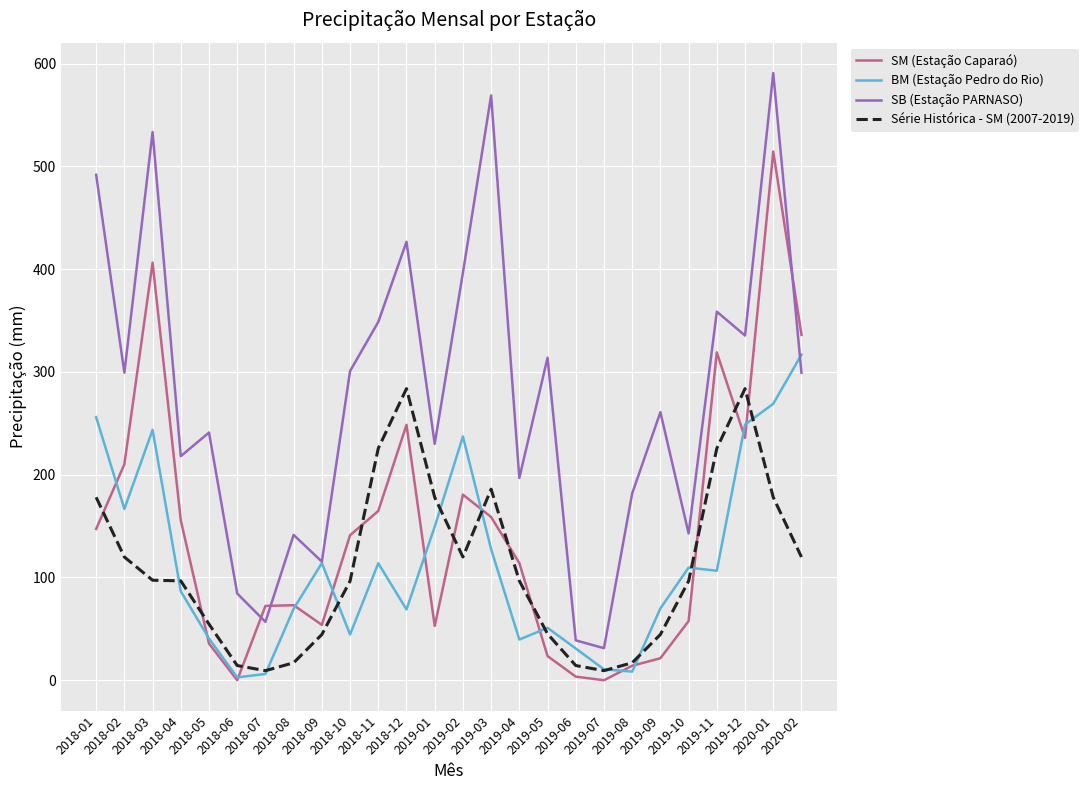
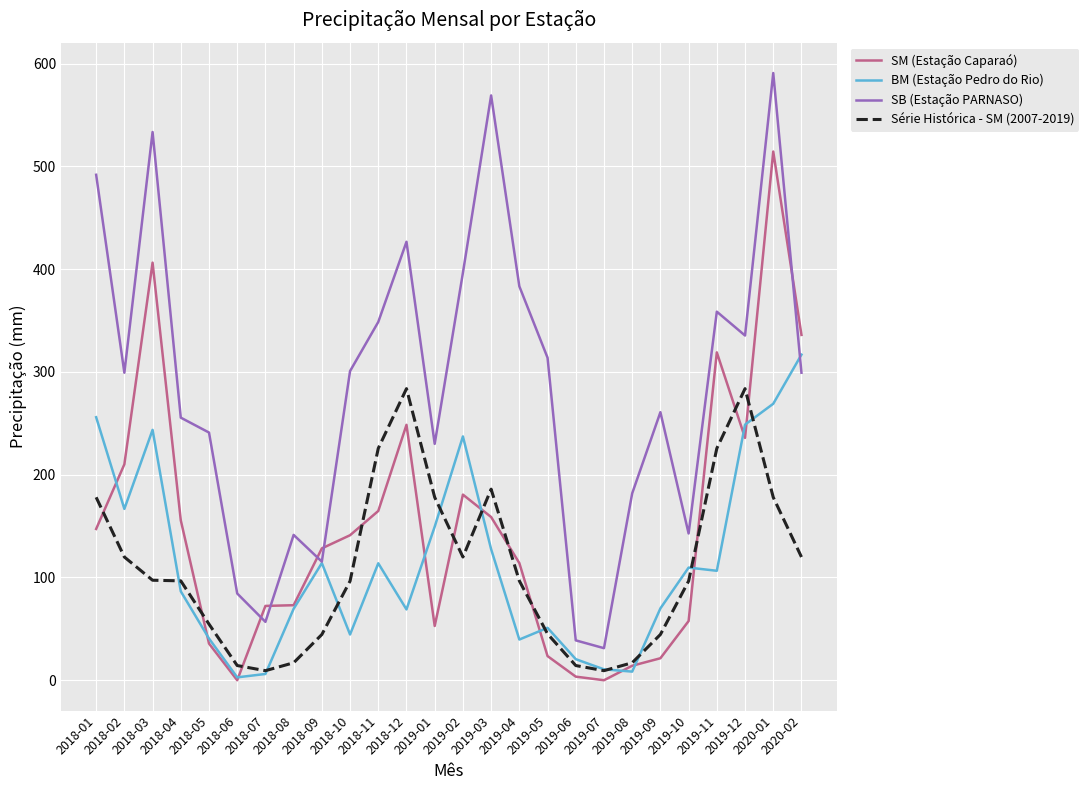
  {
    "SM (Estação Caparaó)": {
      "2018-01": 147,
      "2018-02": 210,
      "2018-03": 406,
      "2018-04": 156,
      "2018-05": 36,
      "2018-06": 0,
      "2018-07": 72,
      "2018-08": 73,
-     "2018-09": 54,
+     "2018-09": 128,
      "2018-10": 141,
      "2018-11": 165,
      "2018-12": 249,
      "2019-01": 53,
      "2019-02": 181,
      "2019-03": 159,
      "2019-04": 114,
      "2019-05": 24,
      "2019-06": 4,
      "2019-07": 0,
      "2019-08": 14,
      "2019-09": 21,
      "2019-10": 58,
      "2019-11": 319,
      "2019-12": 236,
      "2020-01": 514,
      "2020-02": 336
    },
    "BM (Estação Pedro do Rio)": {
      "2018-01": 256,
      "2018-02": 167,
      "2018-03": 244,
      "2018-04": 87,
      "2018-05": 41,
      "2018-06": 3,
      "2018-07": 6,
      "2018-08": 70,
      "2018-10": 45,
      "2018-11": 114,
      "2018-12": 69,
      "2019-01": 149,
      "2019-02": 237,
      "2019-03": 128,
      "2019-04": 40,
      "2019-05": 51,
-     "2019-06": 31,
+     "2019-06": 21,
      "2019-08": 8,
      "2019-09": 70,
      "2019-10": 110,
      "2019-11": 107,
      "2019-12": 249,
      "2020-01": 269,
      "2020-02": 317
    },
    "SB (Estação PARNASO)": {
      "2018-01": 492,
      "2018-02": 299,
      "2018-03": 533,
-     "2018-04": 218,
+     "2018-04": 256,
      "2018-05": 241,
      "2018-06": 84,
      "2018-07": 57,
      "2018-08": 141,
      "2018-10": 301,
      "2018-11": 349,
      "2018-12": 427,
      "2019-01": 230,
      "2019-02": 396,
      "2019-03": 569,
-     "2019-04": 197,
+     "2019-04": 383,
      "2019-05": 314,
      "2019-06": 39,
      "2019-07": 31,
      "2019-08": 182,
      "2019-09": 261,
      "2019-10": 143,
      "2019-11": 359,
      "2019-12": 335,
      "2020-01": 591,
      "2020-02": 299
    },
    "Série Histórica - SM (2007-2019)": {
      "2018-01": 178,
      "2018-02": 120,
      "2018-03": 97,
      "2018-04": 97,
      "2018-05": 55,
      "2018-06": 14,
      "2018-07": 9,
      "2018-08": 17,
      "2018-09": 45,
      "2018-10": 97,
      "2018-11": 226,
      "2018-12": 284,
      "2019-01": 178,
      "2019-02": 120,
      "2019-03": 186,
      "2019-04": 97,
      "2019-05": 45,
      "2019-06": 14,
      "2019-08": 17,
      "2019-09": 45,
      "2019-10": 97,
      "2019-11": 226,
      "2019-12": 284,
      "2020-01": 178,
      "2020-02": 120
    }
  }
